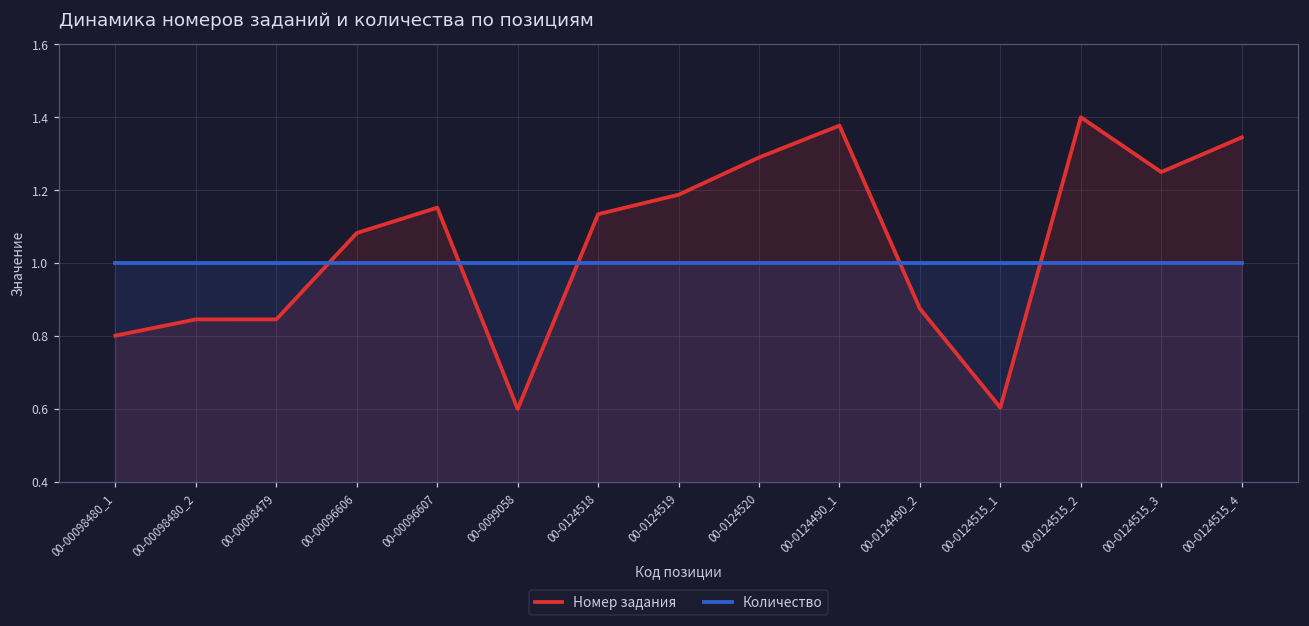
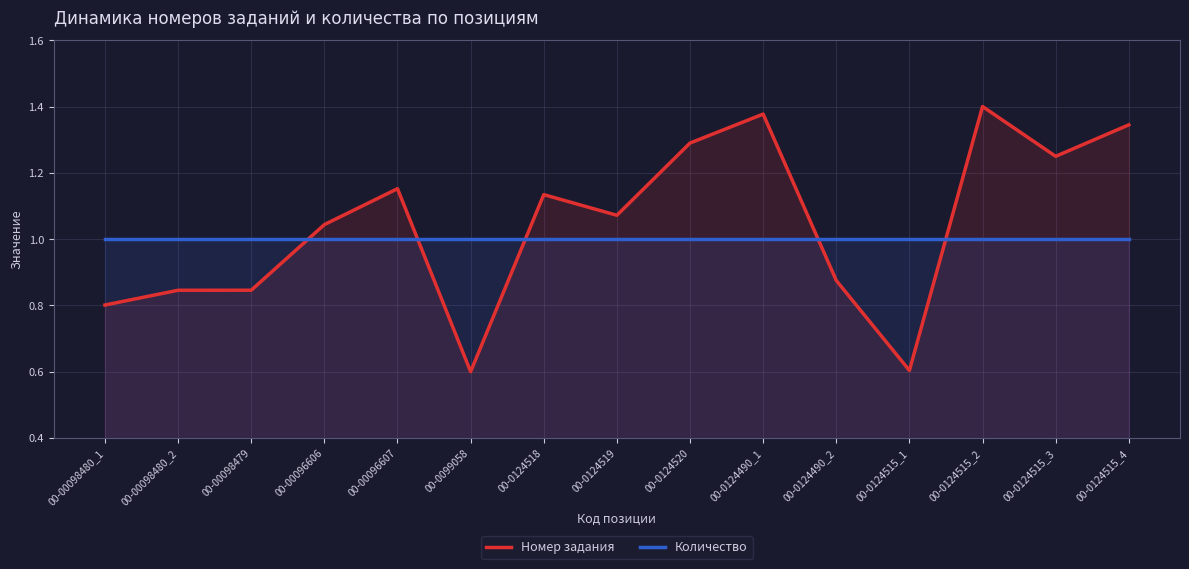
  {
    "Номер задания": {
      "00-00098480_1": 0.80,
      "00-00098480_2": 0.85,
      "00-00098479": 0.85,
-     "00-00096606": 1.08,
+     "00-00096606": 1.04,
      "00-00096607": 1.15,
      "00-0099058": 0.60,
      "00-0124518": 1.13,
-     "00-0124519": 1.19,
+     "00-0124519": 1.07,
      "00-0124520": 1.29,
      "00-0124490_1": 1.38,
      "00-0124490_2": 0.88,
      "00-0124515_1": 0.60,
      "00-0124515_2": 1.40,
      "00-0124515_3": 1.25,
      "00-0124515_4": 1.34
    },
    "Количество": {
      "00-00098480_1": 1.00,
      "00-00098480_2": 1.00,
      "00-00098479": 1.00,
      "00-00096606": 1.00,
      "00-00096607": 1.00,
      "00-0099058": 1.00,
      "00-0124518": 1.00,
      "00-0124519": 1.00,
      "00-0124520": 1.00,
      "00-0124490_1": 1.00,
      "00-0124490_2": 1.00,
      "00-0124515_1": 1.00,
      "00-0124515_2": 1.00,
      "00-0124515_3": 1.00,
      "00-0124515_4": 1.00
    }
  }
